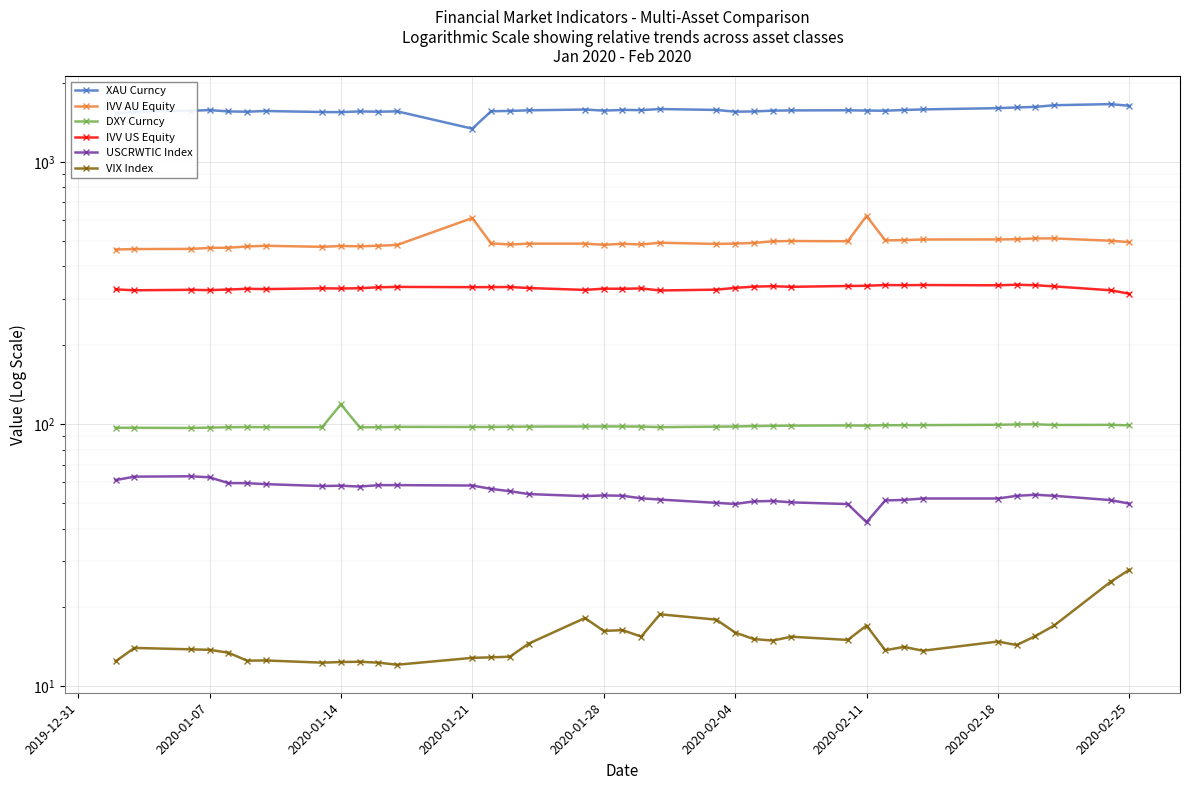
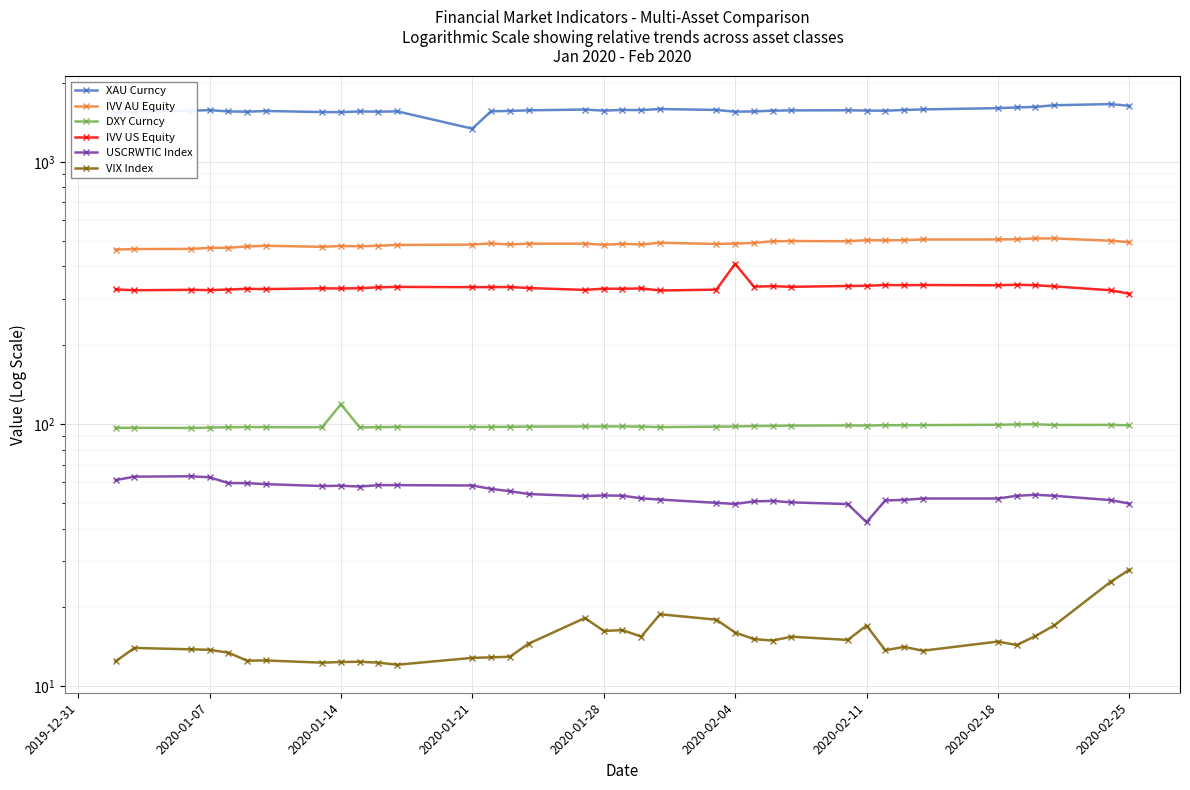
  {
    "XAU Curncy": {
      "2020-01-07": 1600,
      "2020-01-14": 1500,
      "2020-01-21": 1300,
      "2020-01-28": 1600,
      "2020-02-04": 1600,
      "2020-02-11": 1600,
      "2020-02-18": 1600,
      "2020-02-25": 1600
    },
    "IVV AU Equity": {
      "2020-01-07": 470,
      "2020-01-14": 480,
-     "2020-01-21": 610,
+     "2020-01-21": 480,
      "2020-01-28": 480,
      "2020-02-04": 490,
-     "2020-02-11": 620,
+     "2020-02-11": 500,
      "2020-02-18": 510,
      "2020-02-25": 490
    },
    "DXY Curncy": {
      "2020-01-07": 97,
      "2020-01-14": 120,
      "2020-01-21": 98,
      "2020-01-28": 98,
      "2020-02-04": 98,
      "2020-02-11": 99,
      "2020-02-18": 99,
      "2020-02-25": 99
    },
    "IVV US Equity": {
      "2020-01-07": 320,
      "2020-01-14": 330,
      "2020-01-21": 330,
      "2020-01-28": 330,
-     "2020-02-04": 330,
+     "2020-02-04": 410,
      "2020-02-11": 340,
      "2020-02-18": 340,
      "2020-02-25": 310
    },
    "USCRWTIC Index": {
      "2020-01-07": 63,
      "2020-01-14": 58,
      "2020-01-21": 58,
      "2020-01-28": 53,
      "2020-02-04": 50,
      "2020-02-11": 42,
      "2020-02-18": 52,
      "2020-02-25": 50
    },
    "VIX Index": {
      "2020-01-07": 14,
      "2020-01-14": 12,
      "2020-01-21": 13,
      "2020-01-28": 16,
      "2020-02-04": 16,
      "2020-02-11": 17,
      "2020-02-18": 15,
      "2020-02-25": 28
    }
  }
